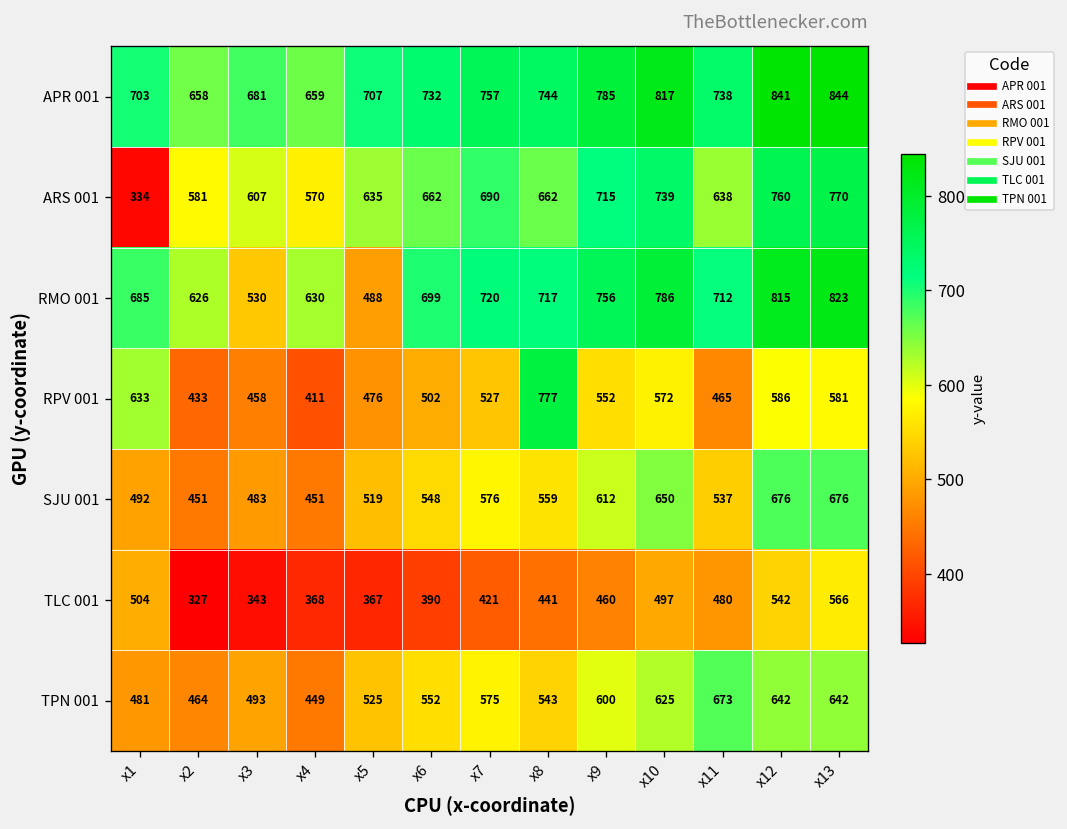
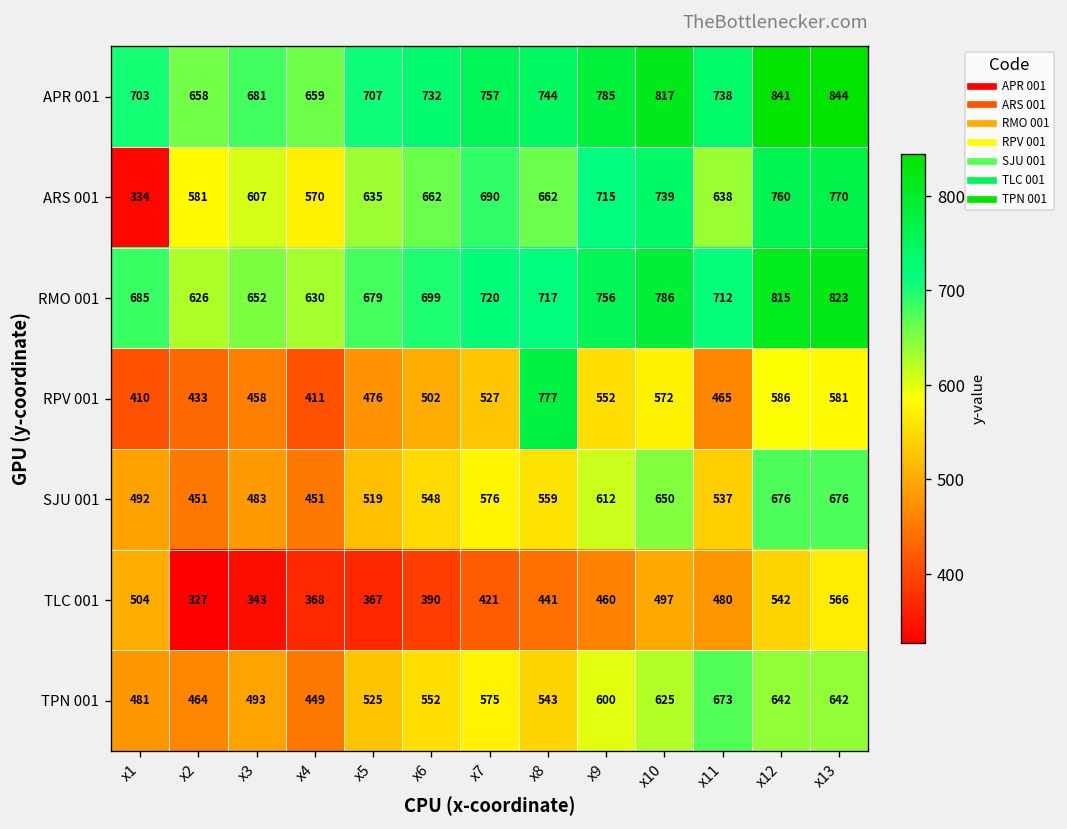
  {
    "APR 001": {
      "x1": 703,
      "x2": 658,
      "x3": 681,
      "x4": 659,
      "x5": 707,
      "x6": 732,
      "x7": 757,
      "x8": 744,
      "x9": 785,
      "x10": 817,
      "x11": 738,
      "x12": 841,
      "x13": 844
    },
    "ARS 001": {
      "x1": 334,
      "x2": 581,
      "x3": 607,
      "x4": 570,
      "x5": 635,
      "x6": 662,
      "x7": 690,
      "x8": 662,
      "x9": 715,
      "x10": 739,
      "x11": 638,
      "x12": 760,
      "x13": 770
    },
    "RMO 001": {
      "x1": 685,
      "x2": 626,
-     "x3": 530,
+     "x3": 652,
      "x4": 630,
-     "x5": 488,
+     "x5": 679,
      "x6": 699,
      "x7": 720,
      "x8": 717,
      "x9": 756,
      "x10": 786,
      "x11": 712,
      "x12": 815,
      "x13": 823
    },
    "RPV 001": {
-     "x1": 633,
+     "x1": 410,
      "x2": 433,
      "x3": 458,
      "x4": 411,
      "x5": 476,
      "x6": 502,
      "x7": 527,
      "x8": 777,
      "x9": 552,
      "x10": 572,
      "x11": 465,
      "x12": 586,
      "x13": 581
    },
    "SJU 001": {
      "x1": 492,
      "x2": 451,
      "x3": 483,
      "x4": 451,
      "x5": 519,
      "x6": 548,
      "x7": 576,
      "x8": 559,
      "x9": 612,
      "x10": 650,
      "x11": 537,
      "x12": 676,
      "x13": 676
    },
    "TLC 001": {
      "x1": 504,
      "x2": 327,
      "x3": 343,
      "x4": 368,
      "x5": 367,
      "x6": 390,
      "x7": 421,
      "x8": 441,
      "x9": 460,
      "x10": 497,
      "x11": 480,
      "x12": 542,
      "x13": 566
    },
    "TPN 001": {
      "x1": 481,
      "x2": 464,
      "x3": 493,
      "x4": 449,
      "x5": 525,
      "x6": 552,
      "x7": 575,
      "x8": 543,
      "x9": 600,
      "x10": 625,
      "x11": 673,
      "x12": 642,
      "x13": 642
    }
  }
